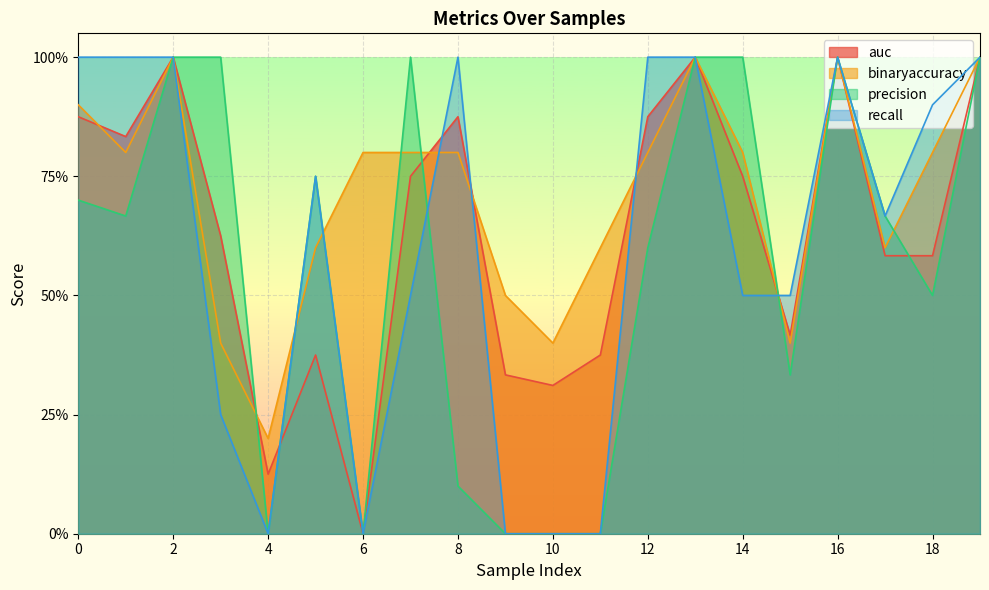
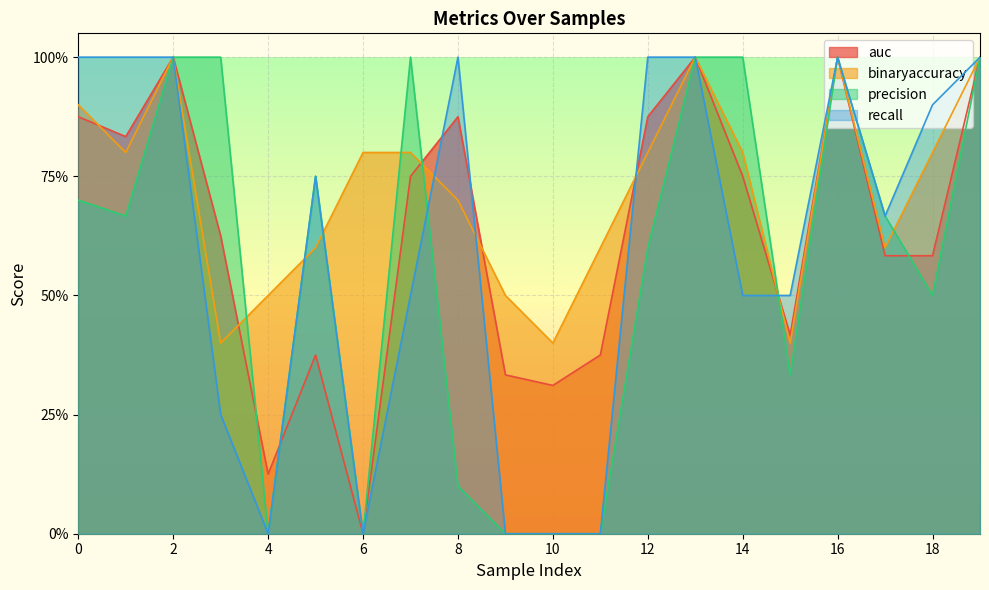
  {
    "auc": {
      "0": "88%",
      "4": "13%",
      "8": "88%",
      "10": "31%",
      "12": "88%",
      "14": "75%",
      "18": "58%"
    },
    "binaryaccuracy": {
      "0": "90%",
-     "4": "20%",
+     "4": "50%",
      "6": "80%",
-     "8": "80%",
+     "8": "70%",
      "10": "40%",
      "12": "80%",
      "14": "80%",
      "18": "80%"
    },
    "precision": {
      "0": "70%",
      "8": "10%",
      "12": "60%",
      "14": "100%",
      "18": "50%"
    },
    "recall": {
      "0": "100%",
      "8": "100%",
      "12": "100%",
      "14": "50%"
    }
  }
